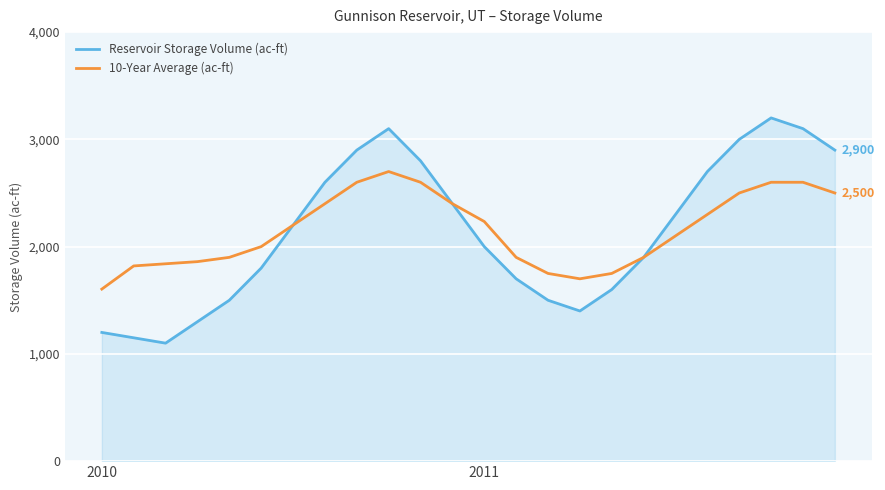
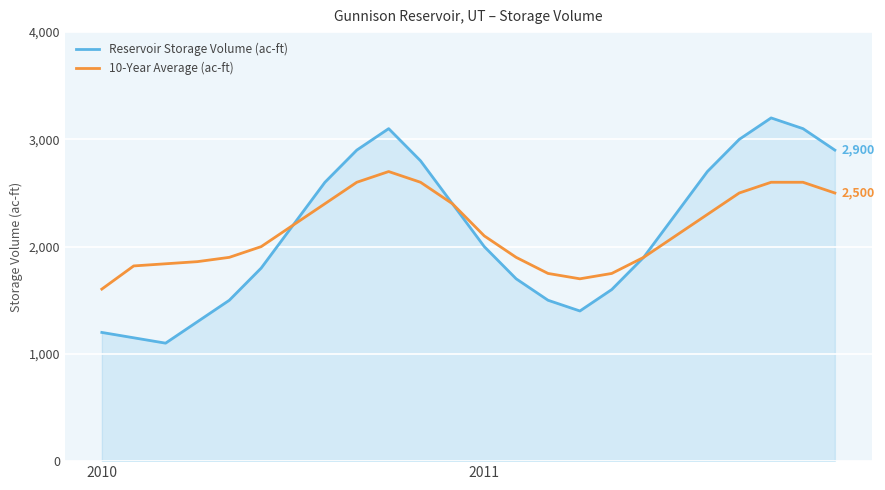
  {
    "Reservoir Storage Volume (ac-ft)": {
      "2010": "1,200",
      "2011": "2,000"
    },
    "10-Year Average (ac-ft)": {
      "2010": "1,600",
-     "2011": "2,230"
+     "2011": "2,100"
    }
  }
